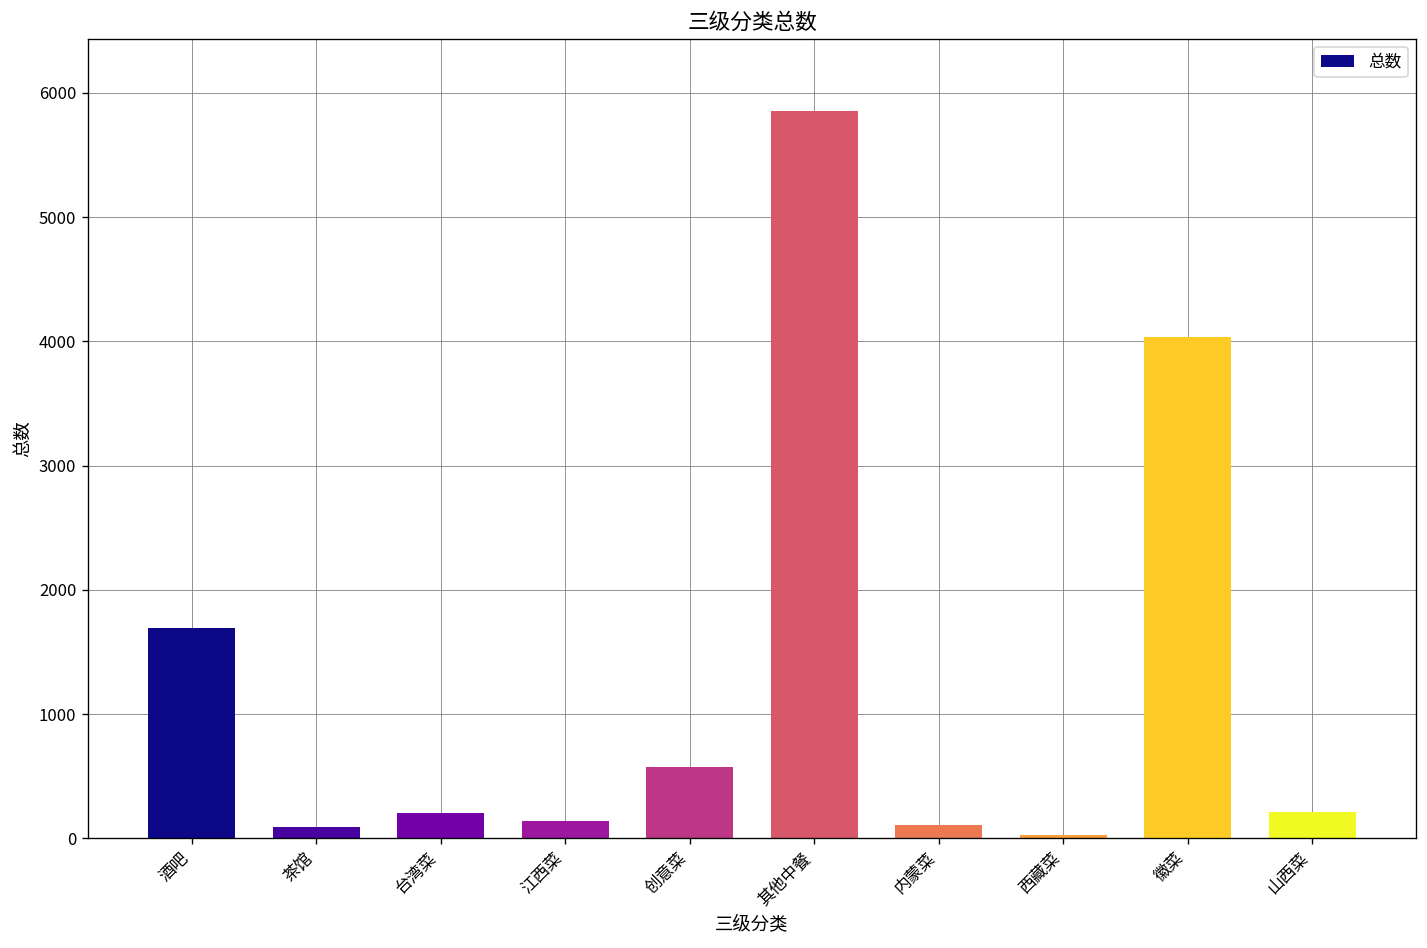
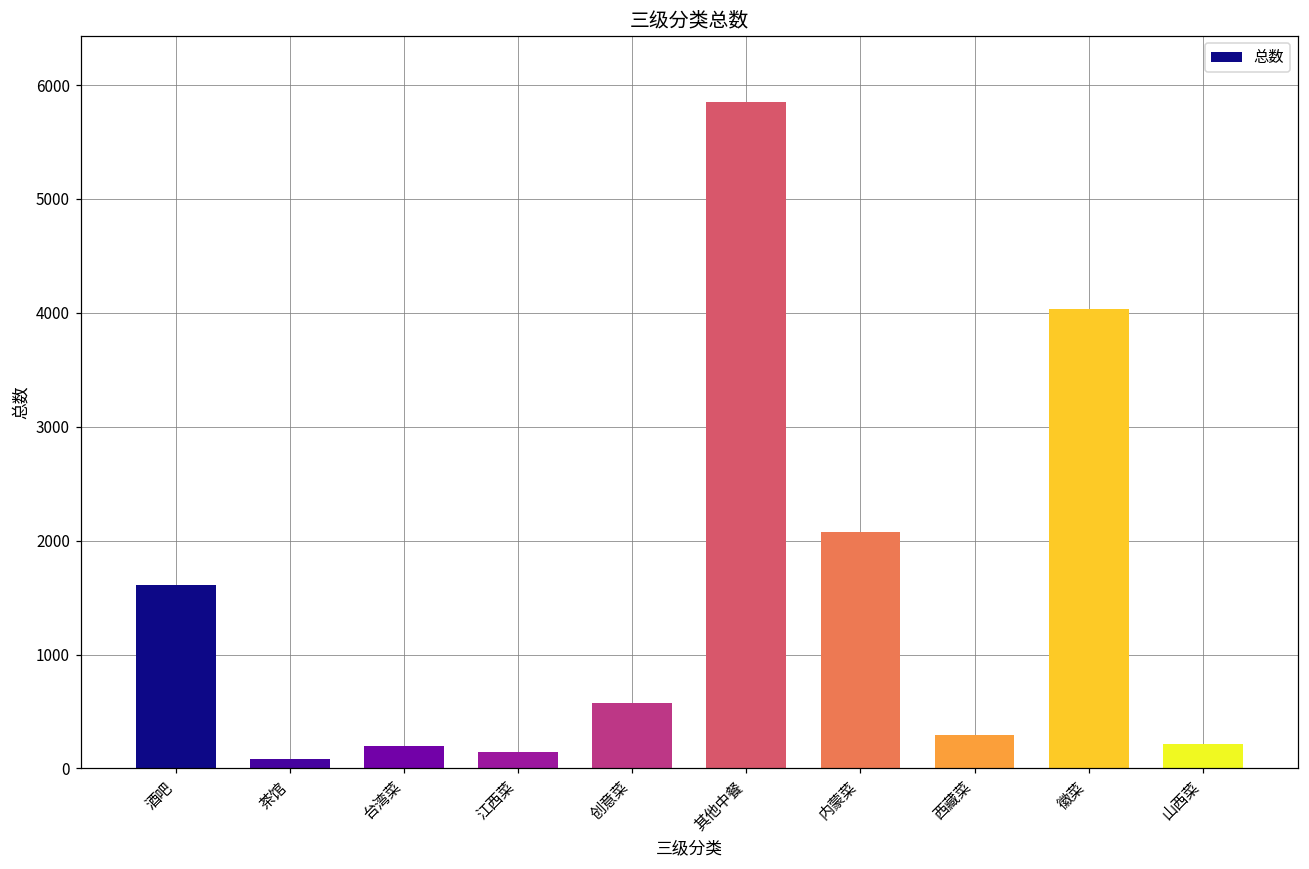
  {
-   "酒吧": 1690,
+   "酒吧": 1610,
    "茶馆": 90,
    "台湾菜": 200,
    "江西菜": 140,
    "创意菜": 570,
    "其他中餐": 5850,
-   "内蒙菜": 110,
-   "西藏菜": 30,
+   "内蒙菜": 2080,
+   "西藏菜": 300,
    "徽菜": 4040,
    "山西菜": 210
  }
